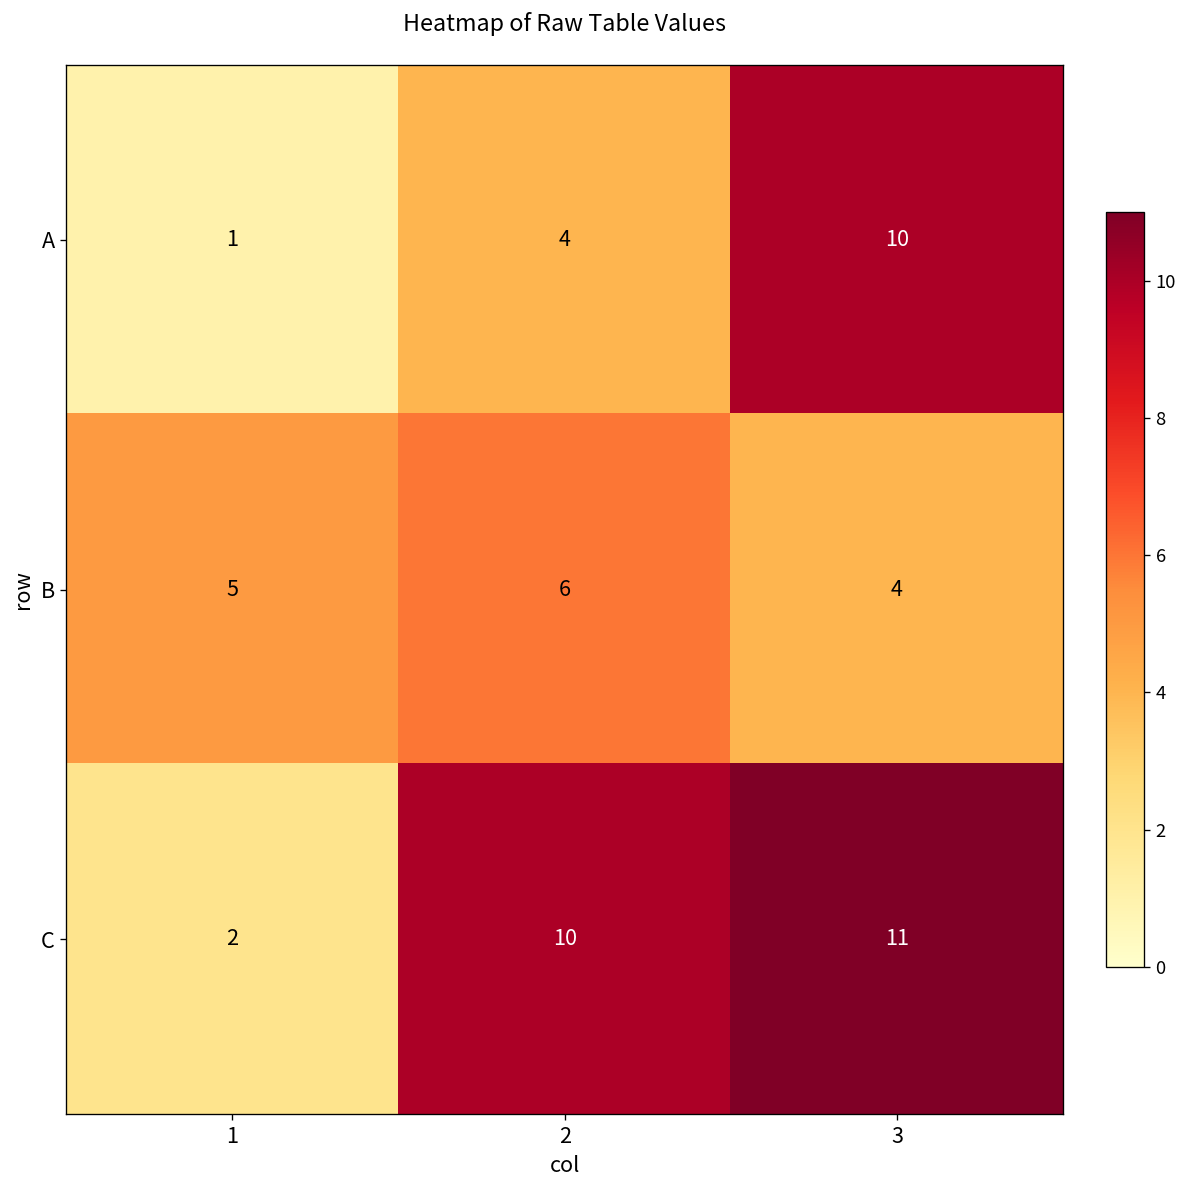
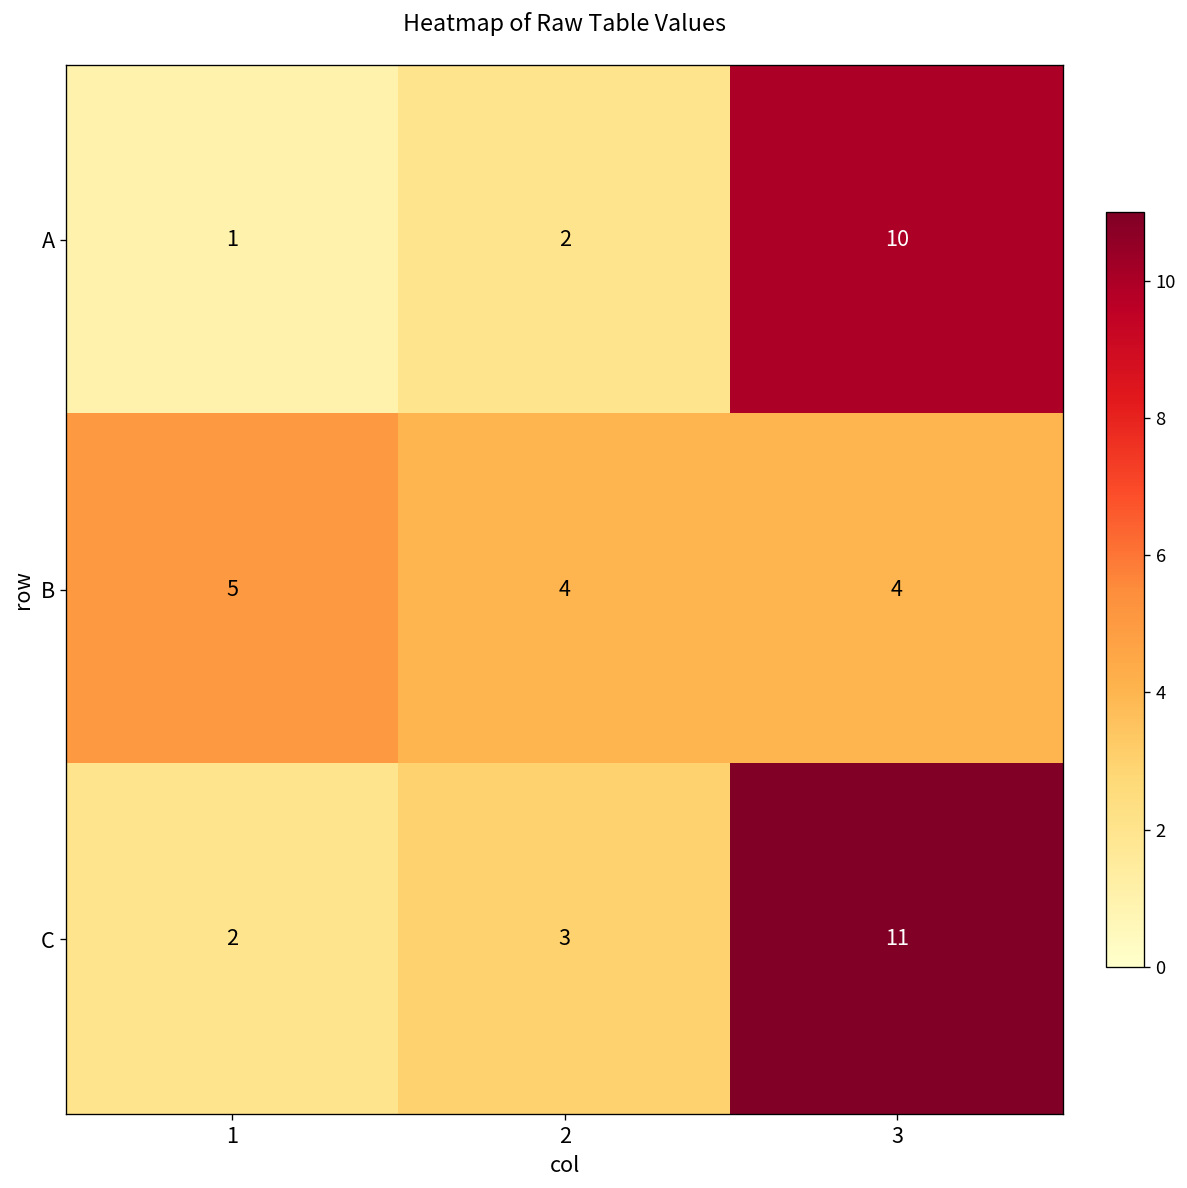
  {
    "A": {
      "1": 1,
-     "2": 4,
+     "2": 2,
      "3": 10
    },
    "B": {
      "1": 5,
-     "2": 6,
+     "2": 4,
      "3": 4
    },
    "C": {
      "1": 2,
-     "2": 10,
+     "2": 3,
      "3": 11
    }
  }
